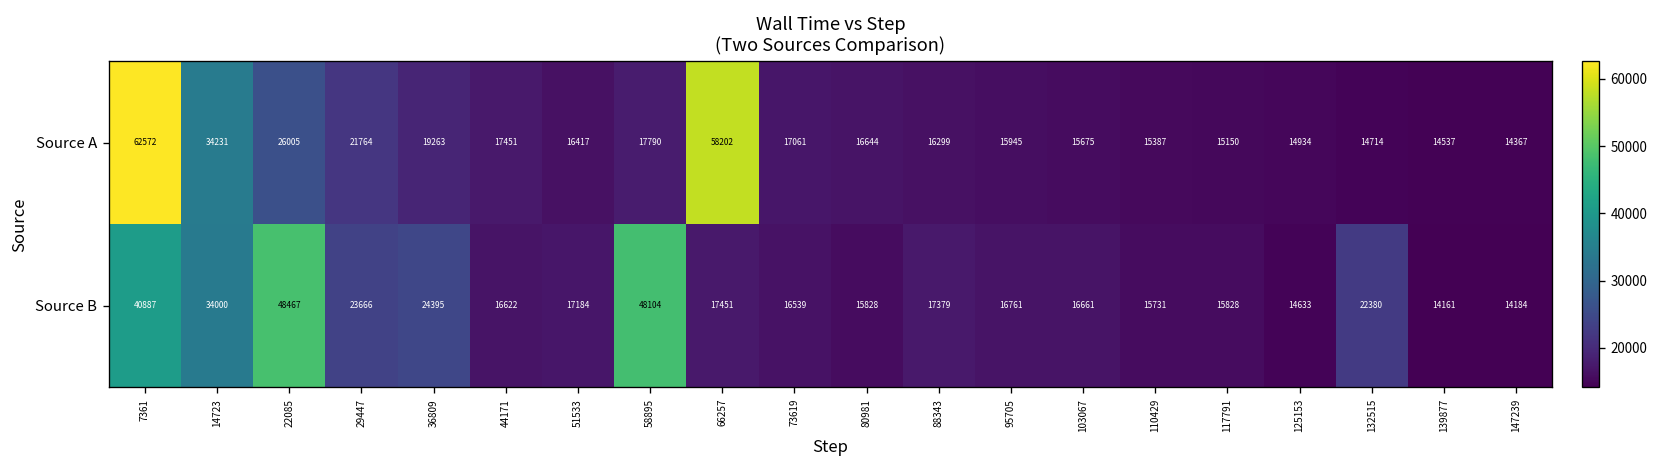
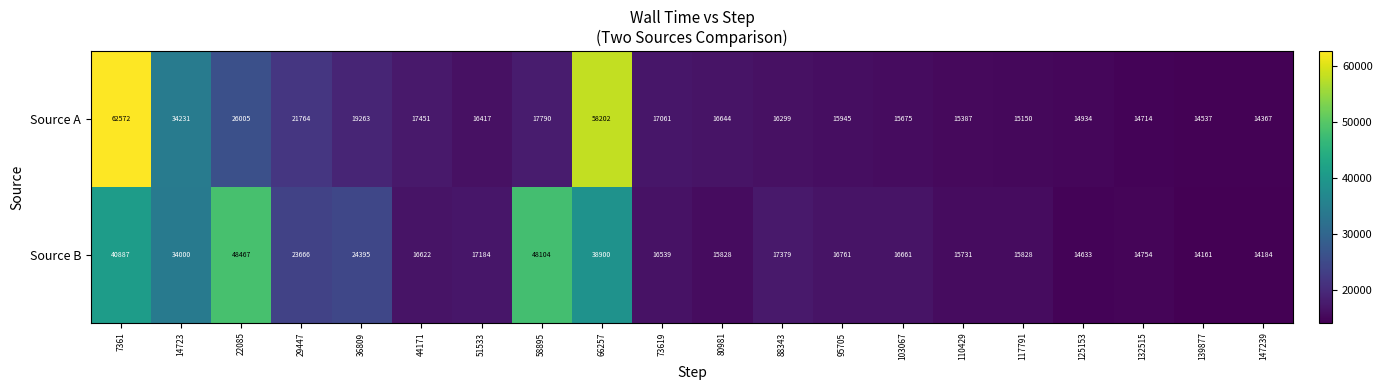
  {
    "Source A": {
      "7361": 62572,
      "14723": 34231,
      "22085": 26005,
      "29447": 21764,
      "36809": 19263,
      "44171": 17451,
      "51533": 16417,
      "58895": 17790,
      "66257": 58202,
      "73619": 17061,
      "80981": 16644,
      "88343": 16299,
      "95705": 15945,
      "103067": 15675,
      "110429": 15387,
      "117791": 15150,
      "125153": 14934,
      "132515": 14714,
      "139877": 14537,
      "147239": 14367
    },
    "Source B": {
      "7361": 40887,
      "14723": 34000,
      "22085": 48467,
      "29447": 23666,
      "36809": 24395,
      "44171": 16622,
      "51533": 17184,
      "58895": 48104,
-     "66257": 17451,
+     "66257": 38900,
      "73619": 16539,
      "80981": 15828,
      "88343": 17379,
      "95705": 16761,
      "103067": 16661,
      "110429": 15731,
      "117791": 15828,
      "125153": 14633,
-     "132515": 22380,
+     "132515": 14754,
      "139877": 14161,
      "147239": 14184
    }
  }
